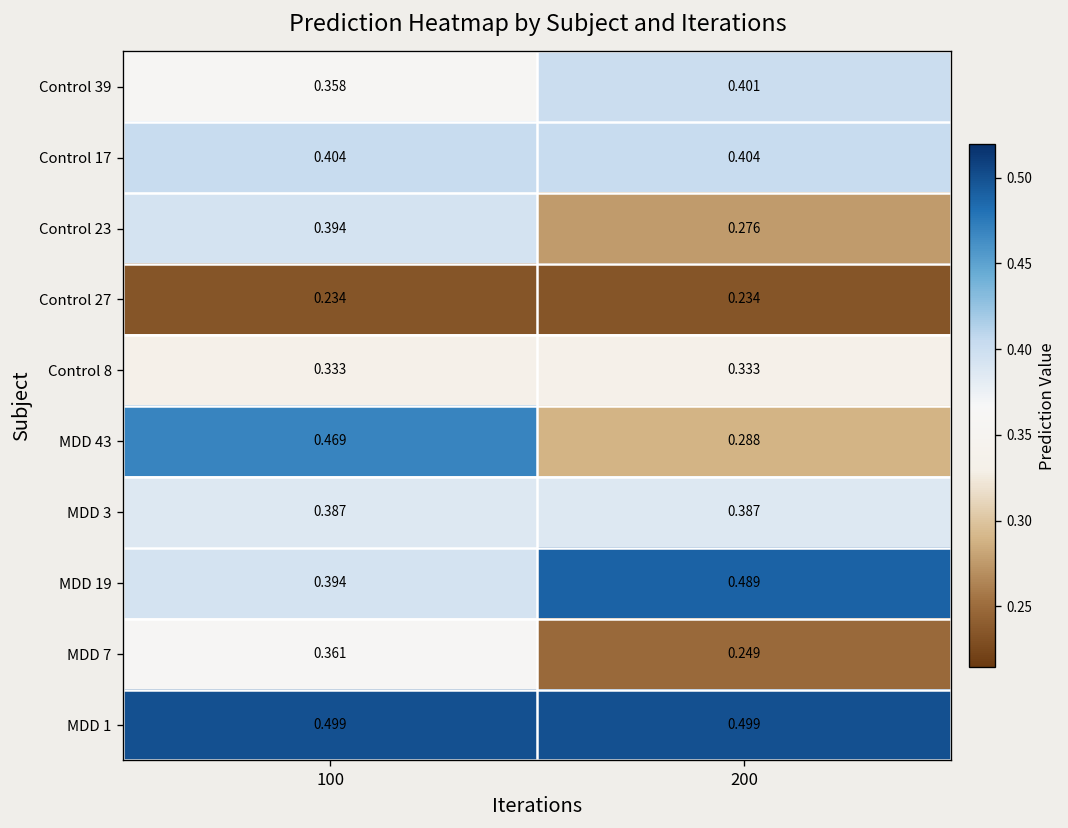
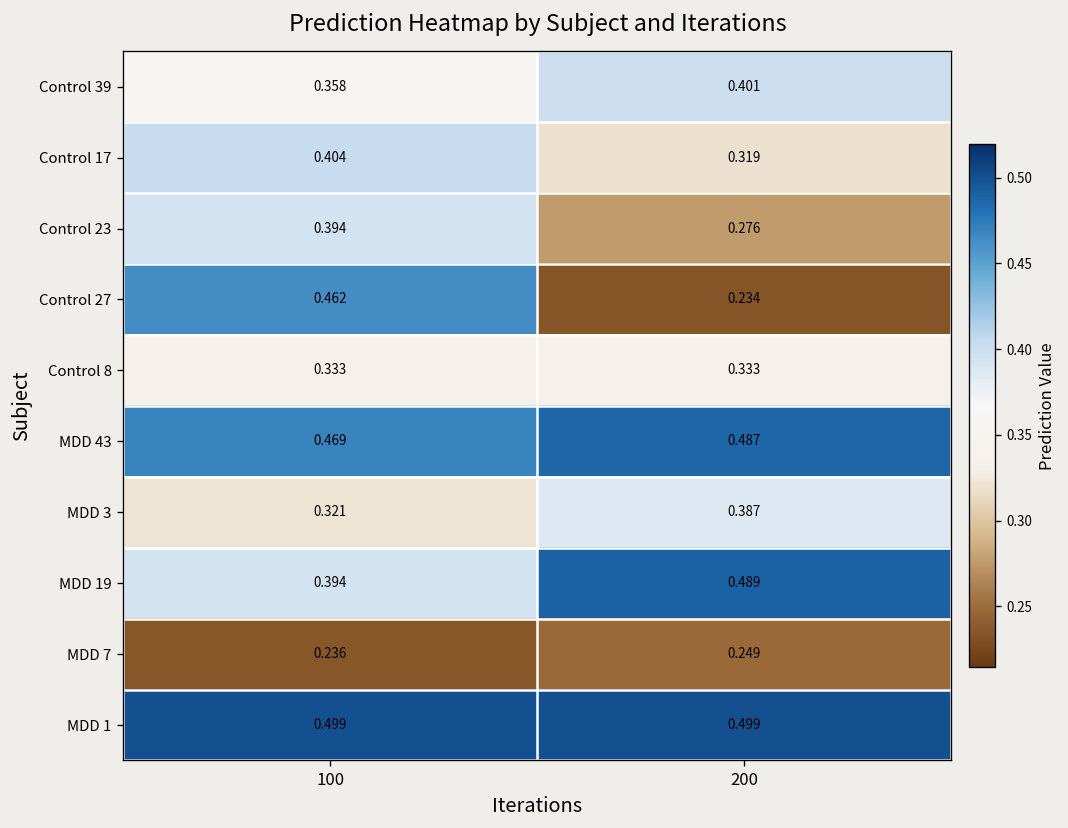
  {
    "Control 39": {
      "100": 0.358,
      "200": 0.401
    },
    "Control 17": {
      "100": 0.404,
-     "200": 0.404
+     "200": 0.319
    },
    "Control 23": {
      "100": 0.394,
      "200": 0.276
    },
    "Control 27": {
-     "100": 0.234,
+     "100": 0.462,
      "200": 0.234
    },
    "Control 8": {
      "100": 0.333,
      "200": 0.333
    },
    "MDD 43": {
      "100": 0.469,
-     "200": 0.288
+     "200": 0.487
    },
    "MDD 3": {
-     "100": 0.387,
+     "100": 0.321,
      "200": 0.387
    },
    "MDD 19": {
      "100": 0.394,
      "200": 0.489
    },
    "MDD 7": {
-     "100": 0.361,
+     "100": 0.236,
      "200": 0.249
    },
    "MDD 1": {
      "100": 0.499,
      "200": 0.499
    }
  }
